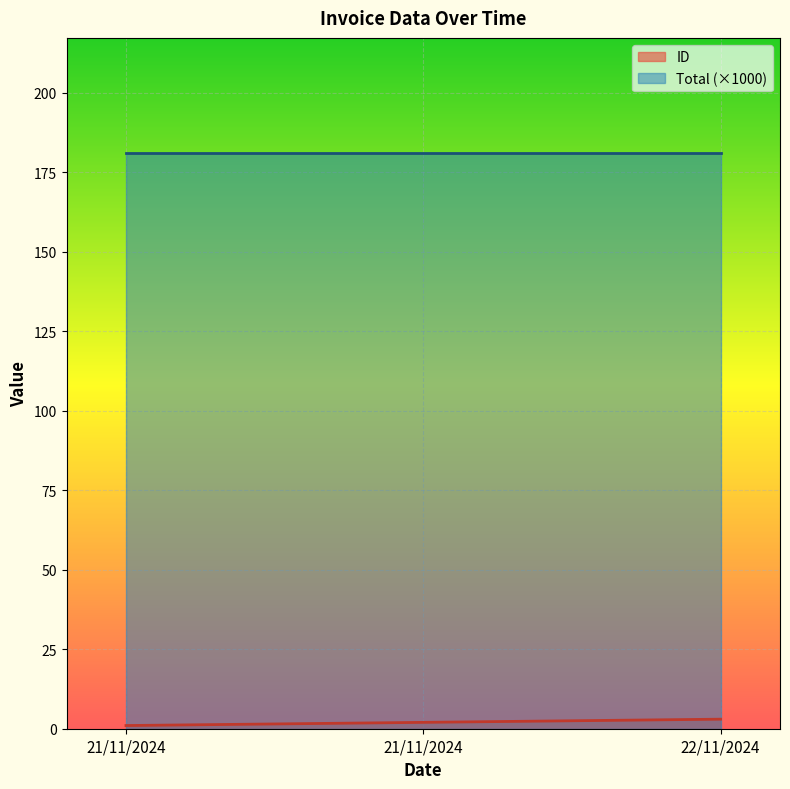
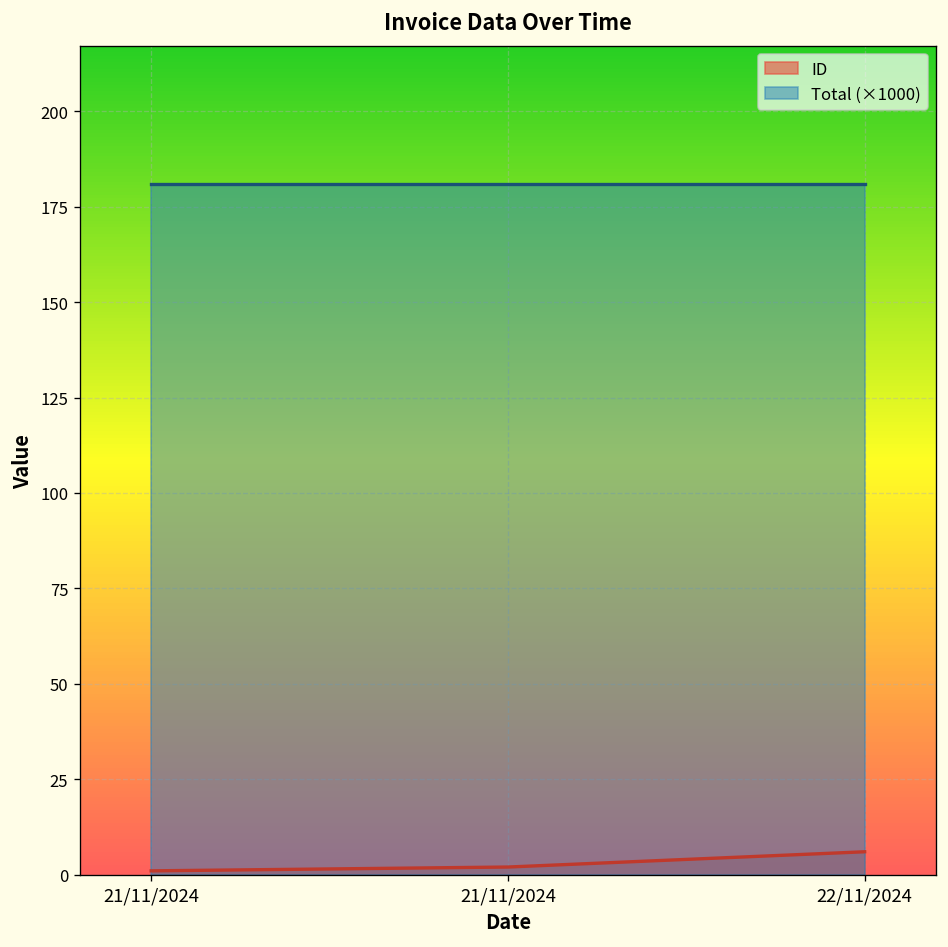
  {
    "ID": {
-     "22/11/2024": 3
+     "22/11/2024": 6
    },
    "Total (×1000)": {
      "22/11/2024": 181
    }
  }
